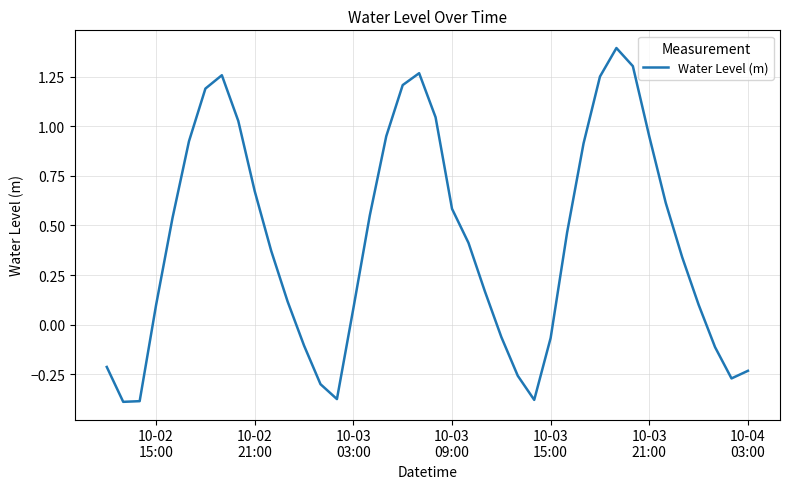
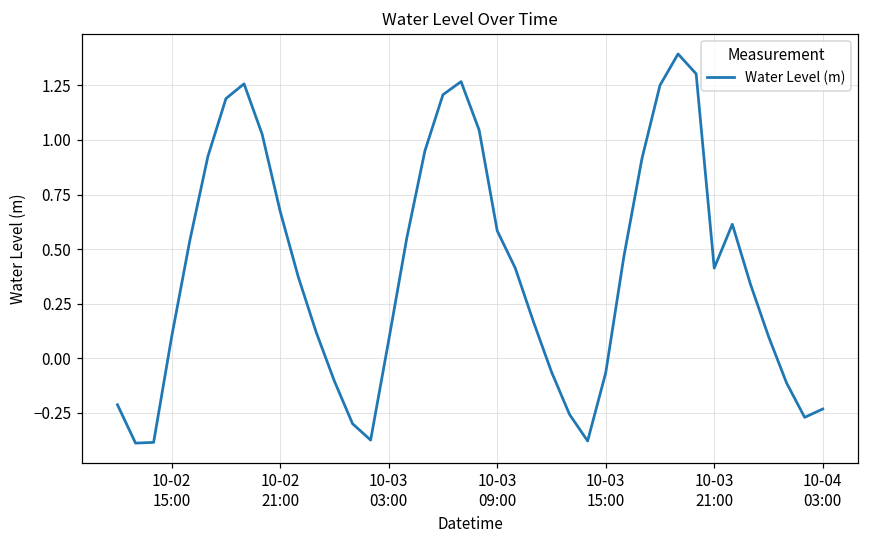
  {
    "10-02 15:00": 0.10,
    "10-02 21:00": 0.67,
    "10-03 03:00": 0.08,
    "10-03 09:00": 0.58,
    "10-03 15:00": -0.07,
-   "10-03 21:00": 0.95,
+   "10-03 21:00": 0.41,
    "10-04 03:00": -0.23
  }
